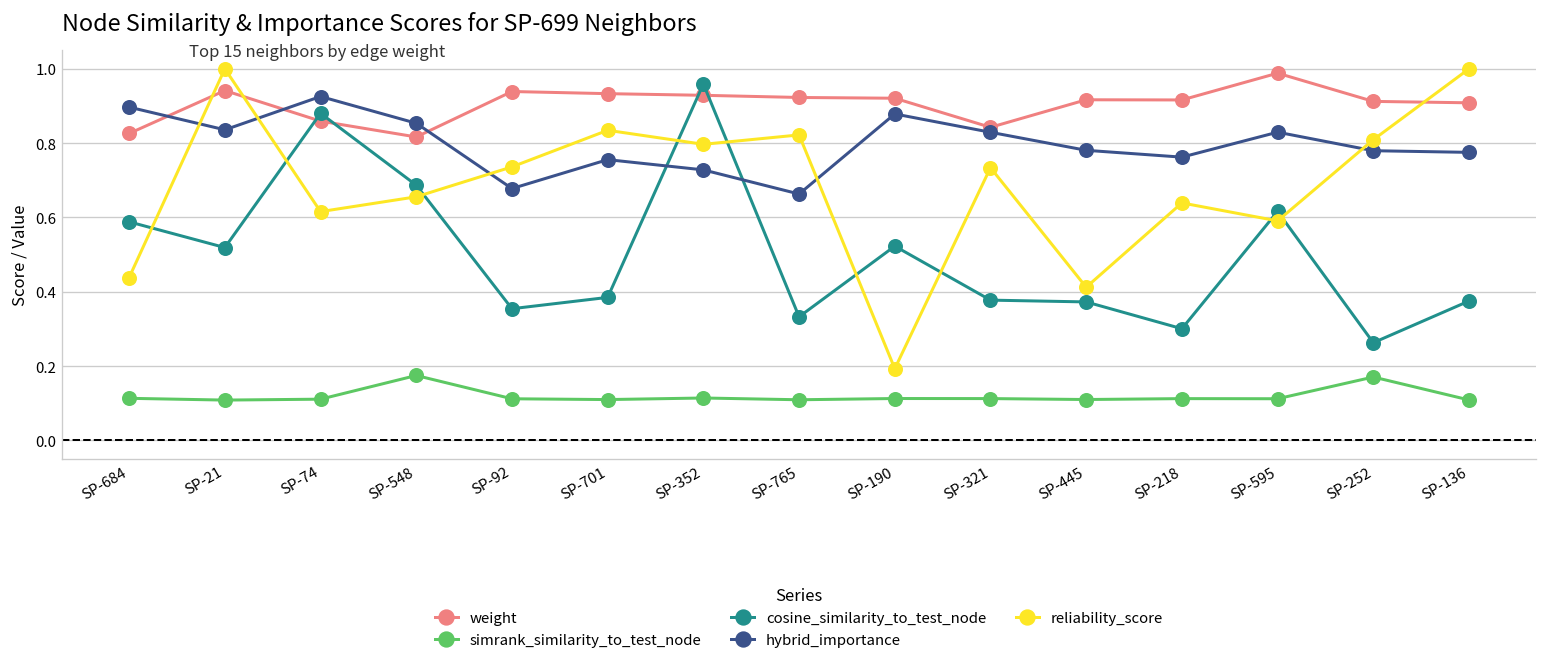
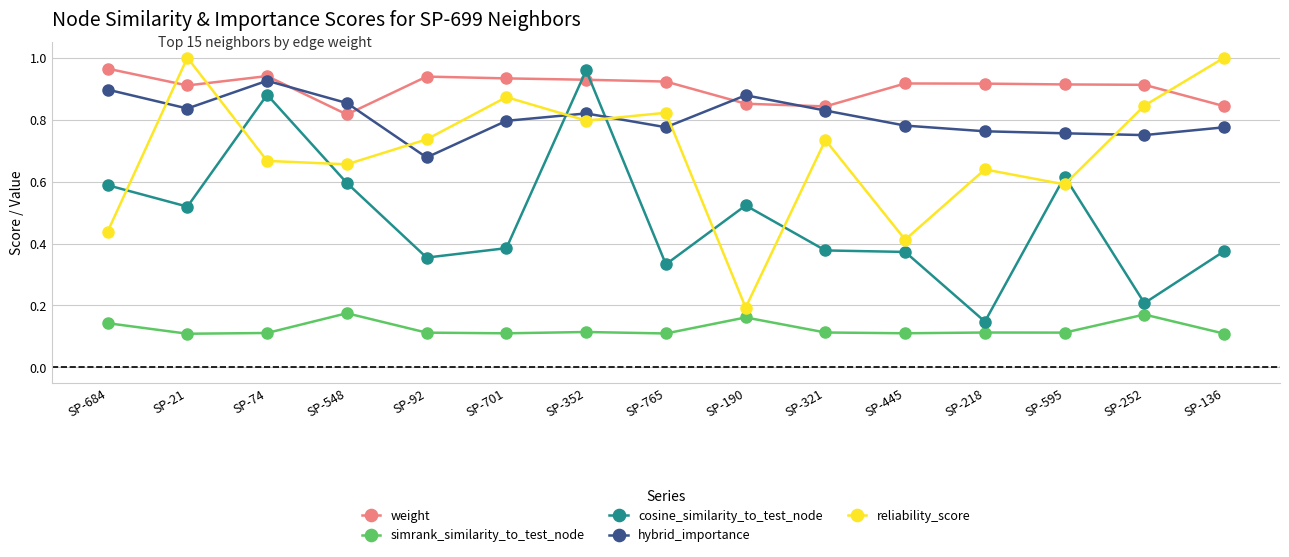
  {
    "weight": {
-     "SP-684": 0.83,
-     "SP-21": 0.94,
-     "SP-74": 0.86,
+     "SP-684": 0.96,
+     "SP-21": 0.91,
+     "SP-74": 0.94,
      "SP-548": 0.82,
      "SP-92": 0.94,
      "SP-701": 0.93,
      "SP-352": 0.93,
      "SP-765": 0.92,
-     "SP-190": 0.92,
+     "SP-190": 0.85,
      "SP-321": 0.84,
      "SP-445": 0.92,
      "SP-218": 0.92,
-     "SP-595": 0.99,
+     "SP-595": 0.91,
      "SP-252": 0.91,
-     "SP-136": 0.91
+     "SP-136": 0.84
    },
    "simrank_similarity_to_test_node": {
-     "SP-684": 0.11,
+     "SP-684": 0.14,
      "SP-21": 0.11,
      "SP-74": 0.11,
      "SP-548": 0.17,
      "SP-92": 0.11,
      "SP-701": 0.11,
      "SP-352": 0.11,
      "SP-765": 0.11,
-     "SP-190": 0.11,
+     "SP-190": 0.16,
      "SP-321": 0.11,
      "SP-445": 0.11,
      "SP-218": 0.11,
      "SP-595": 0.11,
      "SP-252": 0.17,
      "SP-136": 0.11
    },
    "cosine_similarity_to_test_node": {
      "SP-684": 0.59,
      "SP-21": 0.52,
      "SP-74": 0.88,
-     "SP-548": 0.69,
+     "SP-548": 0.60,
      "SP-92": 0.35,
      "SP-701": 0.38,
      "SP-352": 0.96,
      "SP-765": 0.33,
      "SP-190": 0.52,
      "SP-321": 0.38,
      "SP-445": 0.37,
-     "SP-218": 0.30,
+     "SP-218": 0.15,
      "SP-595": 0.62,
-     "SP-252": 0.26,
+     "SP-252": 0.21,
      "SP-136": 0.38
    },
    "hybrid_importance": {
      "SP-684": 0.90,
      "SP-21": 0.84,
      "SP-74": 0.93,
      "SP-548": 0.85,
      "SP-92": 0.68,
-     "SP-701": 0.76,
-     "SP-352": 0.73,
-     "SP-765": 0.66,
+     "SP-701": 0.80,
+     "SP-352": 0.82,
+     "SP-765": 0.78,
      "SP-190": 0.88,
      "SP-321": 0.83,
      "SP-445": 0.78,
      "SP-218": 0.76,
-     "SP-595": 0.83,
-     "SP-252": 0.78,
+     "SP-595": 0.76,
+     "SP-252": 0.75,
      "SP-136": 0.78
    },
    "reliability_score": {
      "SP-684": 0.44,
      "SP-21": 1.00,
-     "SP-74": 0.62,
+     "SP-74": 0.67,
      "SP-548": 0.66,
      "SP-92": 0.74,
-     "SP-701": 0.83,
+     "SP-701": 0.87,
      "SP-352": 0.80,
      "SP-765": 0.82,
      "SP-190": 0.19,
      "SP-321": 0.73,
      "SP-445": 0.41,
      "SP-218": 0.64,
      "SP-595": 0.59,
-     "SP-252": 0.81,
+     "SP-252": 0.85,
      "SP-136": 1.00
    }
  }
